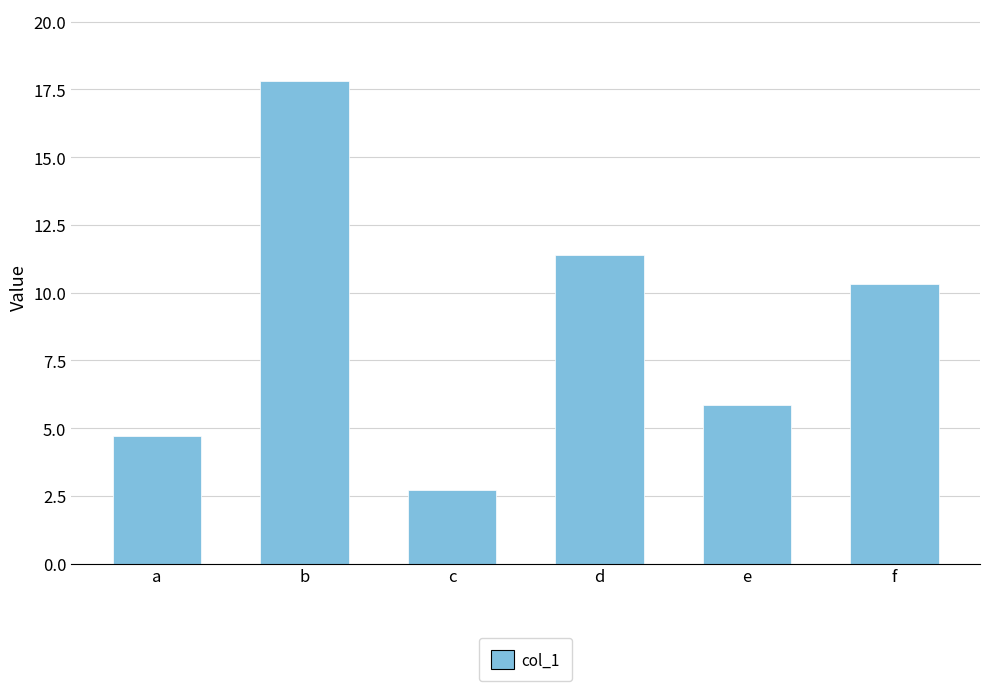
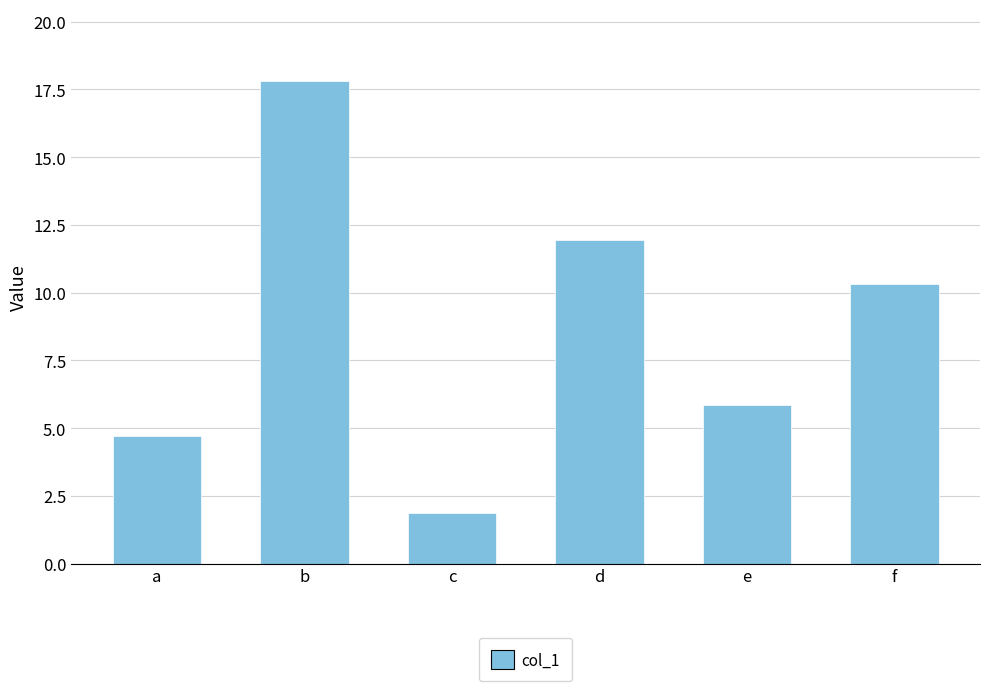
  {
    "a": 4.7,
    "b": 17.8,
-   "c": 2.7,
-   "d": 11.4,
+   "c": 1.9,
+   "d": 11.9,
    "e": 5.8,
    "f": 10.3
  }
